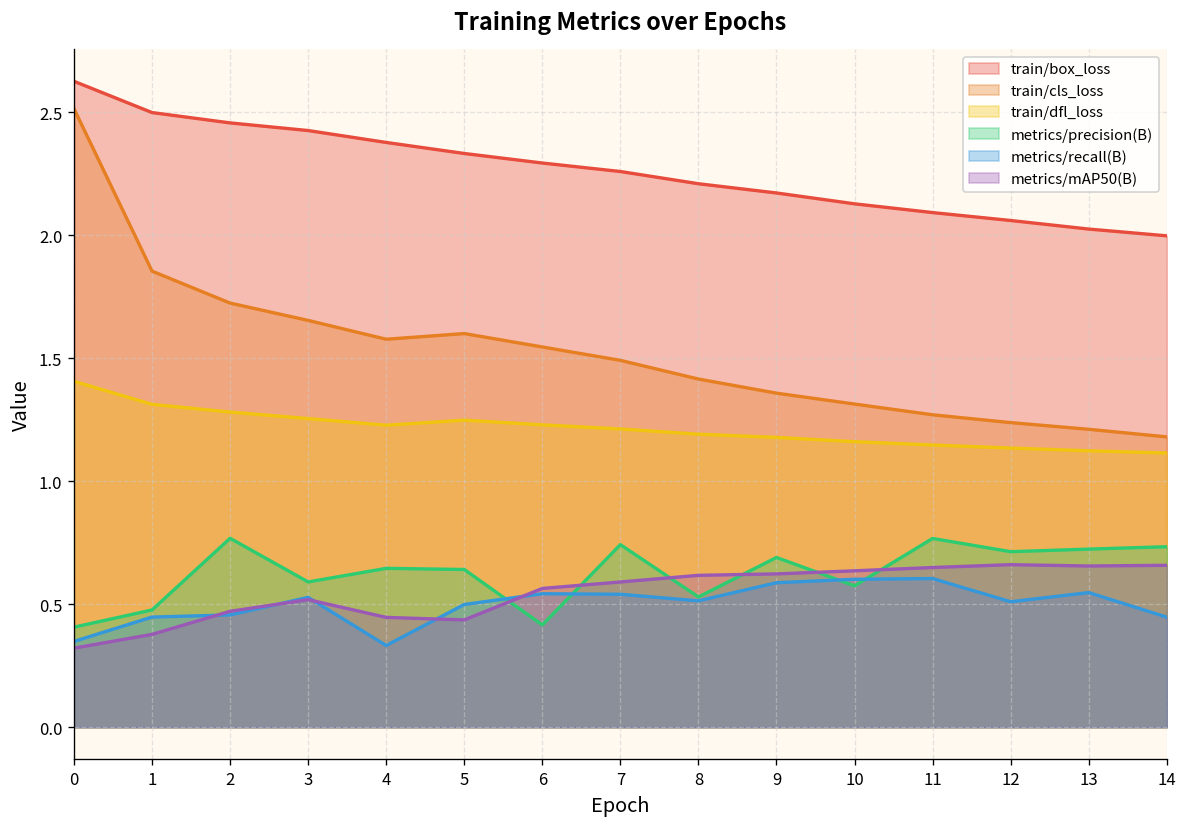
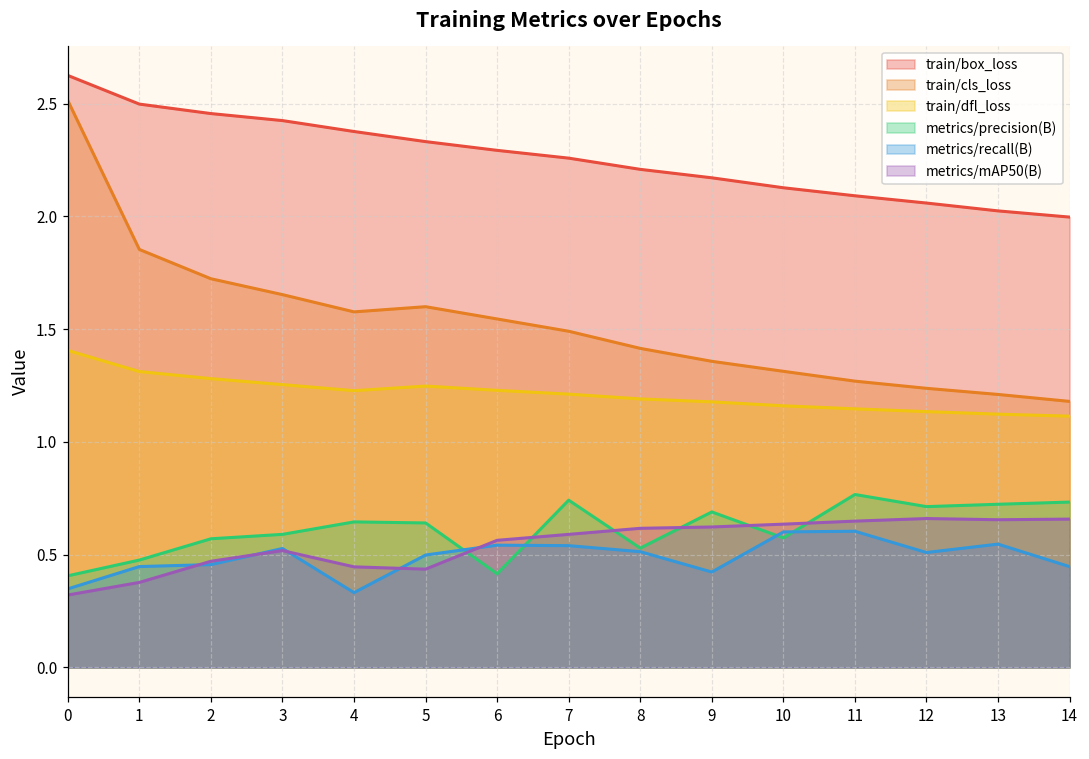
  {
    "metrics/precision(B)": {
      "0": 0.41,
      "1": 0.48,
-     "2": 0.77,
+     "2": 0.57,
      "3": 0.59,
      "4": 0.65,
      "5": 0.64,
      "6": 0.42,
      "7": 0.74,
      "8": 0.53,
      "9": 0.69,
      "10": 0.57,
      "11": 0.77,
      "12": 0.71,
      "13": 0.72,
      "14": 0.73
    },
    "metrics/recall(B)": {
      "0": 0.35,
      "1": 0.45,
      "2": 0.46,
      "4": 0.33,
      "5": 0.50,
      "6": 0.54,
      "7": 0.54,
      "8": 0.51,
-     "9": 0.59,
+     "9": 0.42,
      "10": 0.60,
      "11": 0.60,
      "12": 0.51,
      "13": 0.55,
      "14": 0.45
    },
    "metrics/mAP50(B)": {
      "0": 0.32,
      "1": 0.38,
      "2": 0.47,
      "4": 0.45,
      "5": 0.44,
      "6": 0.56,
      "7": 0.59,
      "8": 0.62,
      "9": 0.62,
      "10": 0.64,
      "11": 0.65,
      "12": 0.66,
      "13": 0.66,
      "14": 0.66
    }
  }
